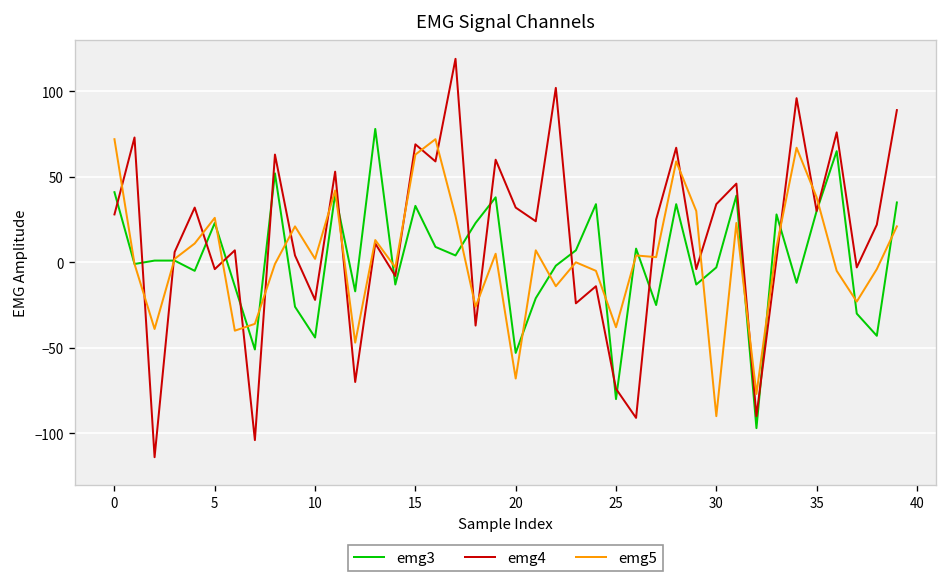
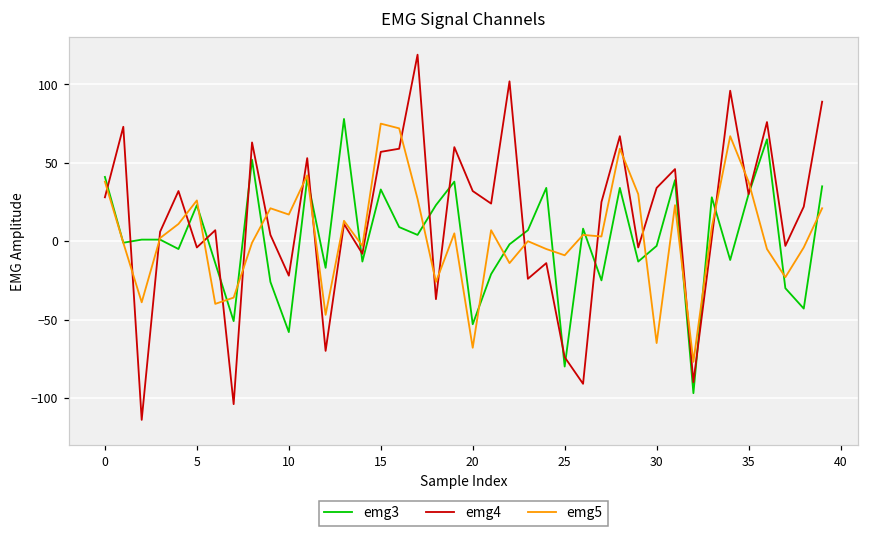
  {
    "emg3": {
      "0": 41,
      "5": 23,
-     "10": -44,
+     "10": -58,
      "15": 33,
      "20": -53,
      "25": -80,
      "30": -3
    },
    "emg4": {
      "0": 28,
      "5": -4,
      "10": -22,
-     "15": 69,
+     "15": 57,
      "20": 32,
      "25": -74,
      "30": 34
    },
    "emg5": {
-     "0": 72,
+     "0": 38,
      "5": 26,
-     "10": 2,
-     "15": 63,
+     "10": 17,
+     "15": 75,
      "20": -68,
-     "25": -38,
-     "30": -90,
+     "25": -9,
+     "30": -65,
      "35": 38
    }
  }
